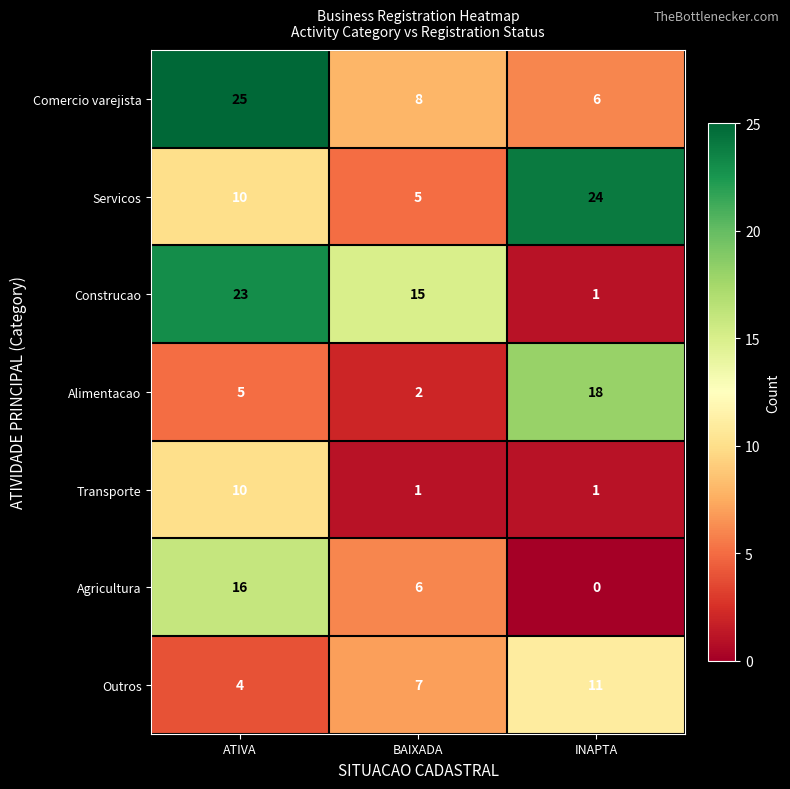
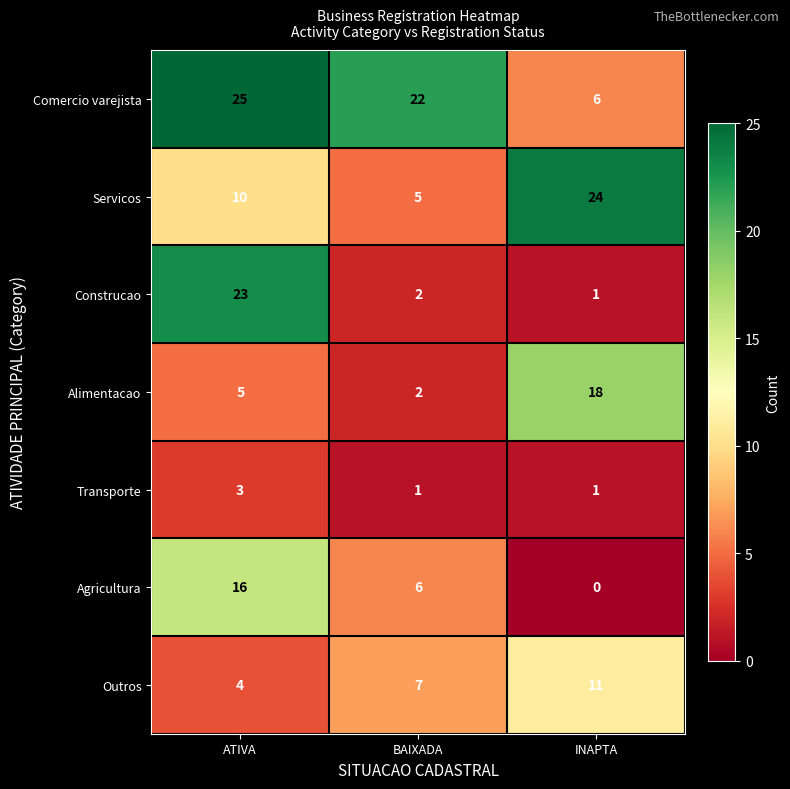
  {
    "Comercio varejista": {
      "ATIVA": 25,
-     "BAIXADA": 8,
+     "BAIXADA": 22,
      "INAPTA": 6
    },
    "Servicos": {
      "ATIVA": 10,
      "BAIXADA": 5,
      "INAPTA": 24
    },
    "Construcao": {
      "ATIVA": 23,
-     "BAIXADA": 15,
+     "BAIXADA": 2,
      "INAPTA": 1
    },
    "Alimentacao": {
      "ATIVA": 5,
      "BAIXADA": 2,
      "INAPTA": 18
    },
    "Transporte": {
-     "ATIVA": 10,
+     "ATIVA": 3,
      "BAIXADA": 1,
      "INAPTA": 1
    },
    "Agricultura": {
      "ATIVA": 16,
      "BAIXADA": 6,
      "INAPTA": 0
    },
    "Outros": {
      "ATIVA": 4,
      "BAIXADA": 7,
      "INAPTA": 11
    }
  }
